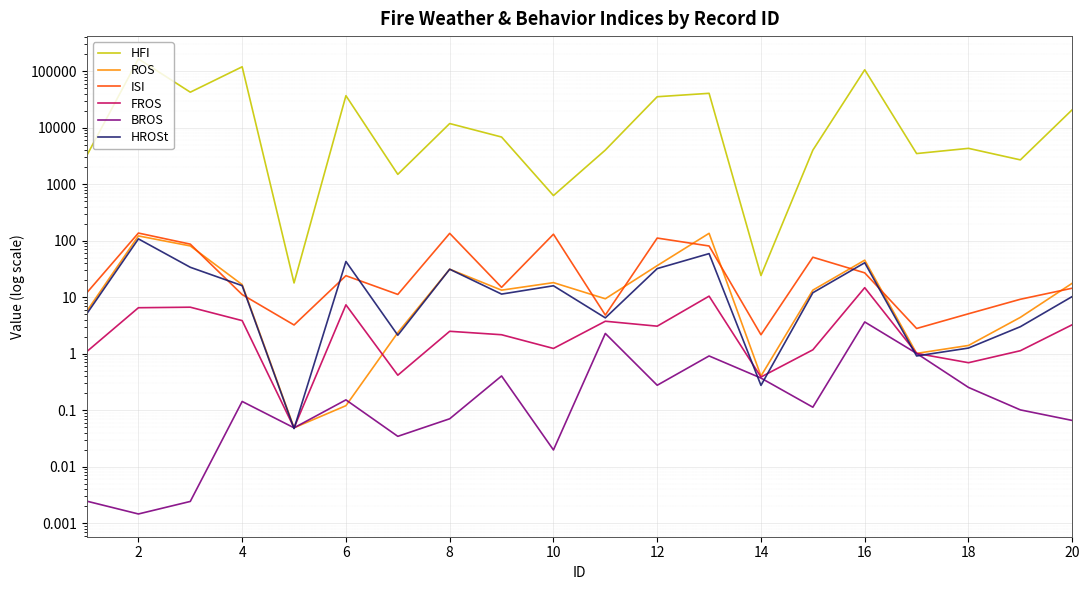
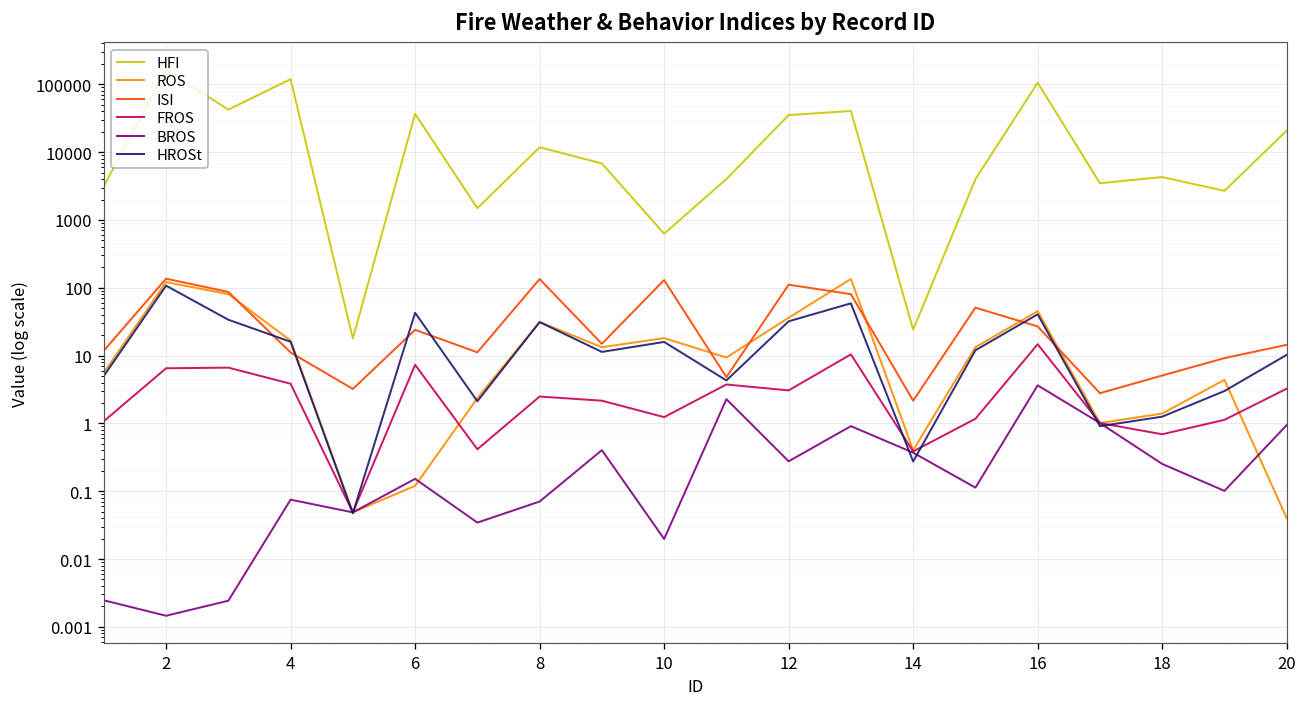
  {
    "HFI": {
      "4": 120000,
      "6": 40000,
      "8": 12000,
      "10": 600,
      "12": 40000,
      "14": 24,
      "16": 110000,
      "18": 4000,
      "20": 21000
    },
    "ROS": {
      "2": 120,
      "6": 0.12,
      "10": 18,
      "12": 40,
      "16": 50,
      "18": 1.4,
-     "20": 18
+     "20": 0.04
    },
    "ISI": {
      "2": 140,
      "4": 11,
      "6": 24,
      "8": 130,
      "10": 130,
      "12": 110,
      "14": 2.2,
      "16": 30,
      "18": 5,
      "20": 14
    },
    "FROS": {
      "2": 6,
      "4": 4,
      "6": 7,
      "8": 2,
      "10": 1.2,
      "12": 3,
      "16": 15,
      "18": 0.7,
      "20": 3
    },
    "BROS": {
      "2": 0.0015,
-     "4": 0.14,
+     "4": 0.08,
      "6": 0.15,
      "8": 0.07,
      "10": 0.02,
      "12": 0.3,
      "16": 4,
      "18": 0.3,
-     "20": 0.07
+     "20": 0.9
    },
    "HROSt": {
      "2": 110,
      "6": 40,
      "10": 16,
      "12": 30,
      "14": 0.3,
      "16": 40,
      "18": 1.3,
      "20": 10
    }
  }
